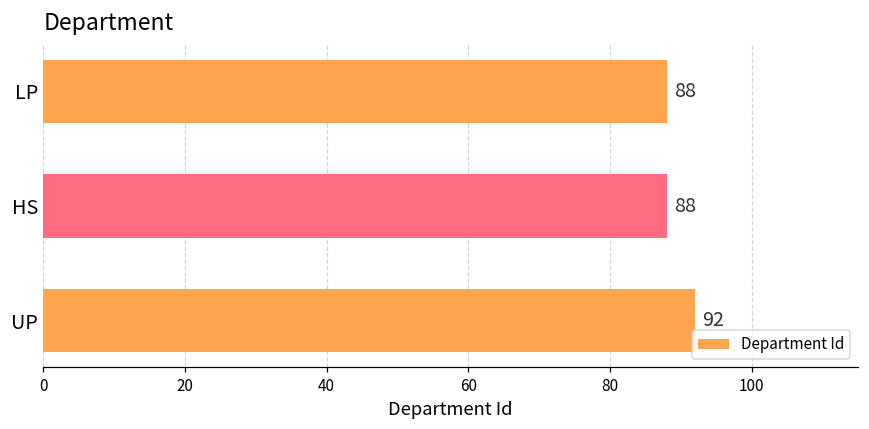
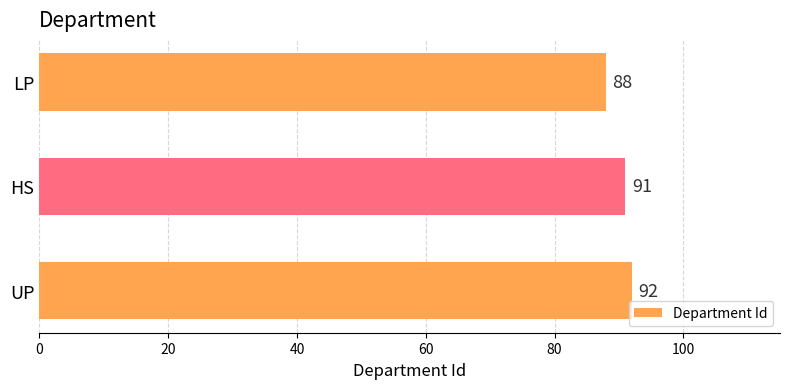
  {
    "LP": 88,
-   "HS": 88,
+   "HS": 91,
    "UP": 92
  }
